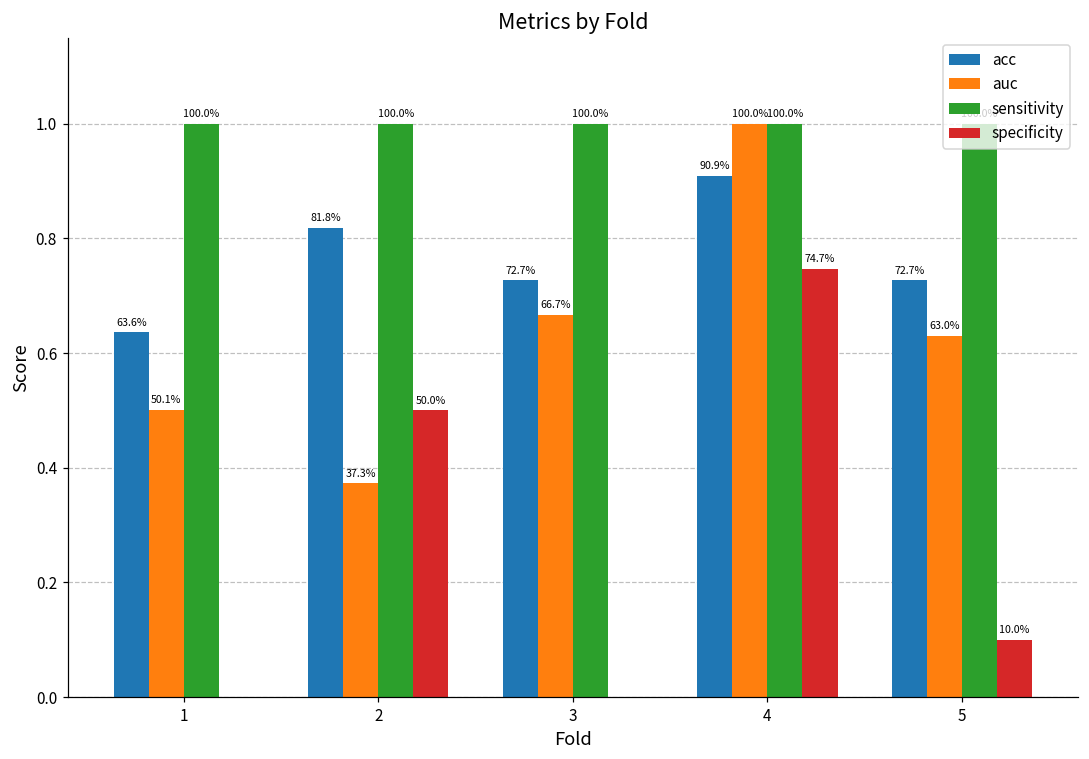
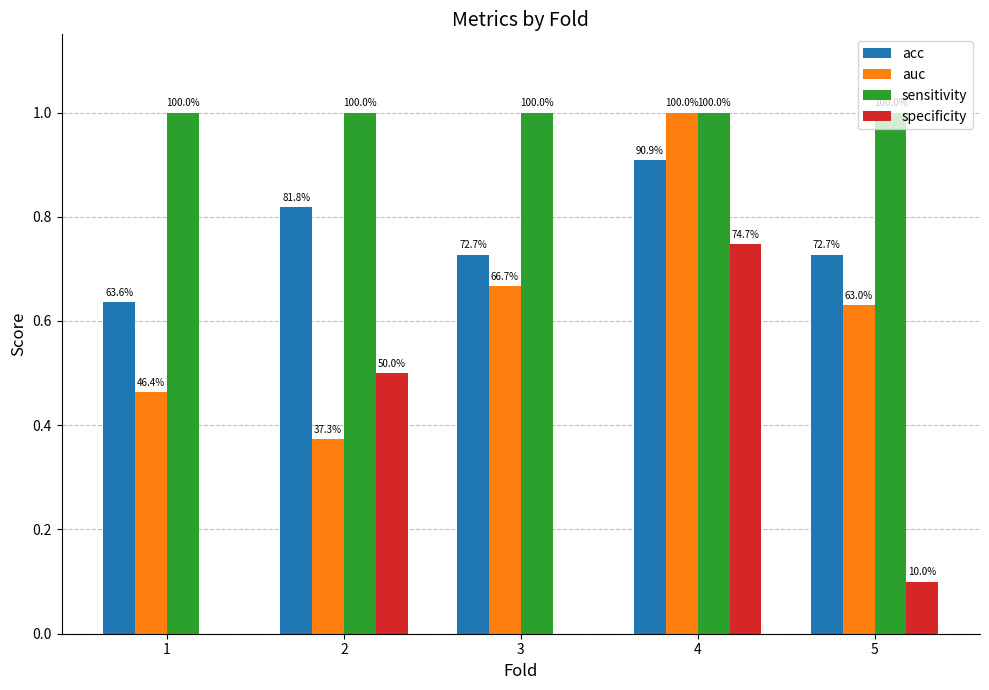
  {
    "acc": {
      "1": "63.6%",
      "2": "81.8%",
      "3": "72.7%",
      "4": "90.9%",
      "5": "72.7%"
    },
    "auc": {
-     "1": "50.1%",
+     "1": "46.4%",
      "2": "37.3%",
      "3": "66.7%",
      "4": "100.0%",
      "5": "63.0%"
    },
    "sensitivity": {
      "1": "100.0%",
      "2": "100.0%",
      "3": "100.0%",
      "4": "100.0%"
    },
    "specificity": {
      "2": "50.0%",
      "4": "74.7%",
      "5": "10.0%"
    }
  }
